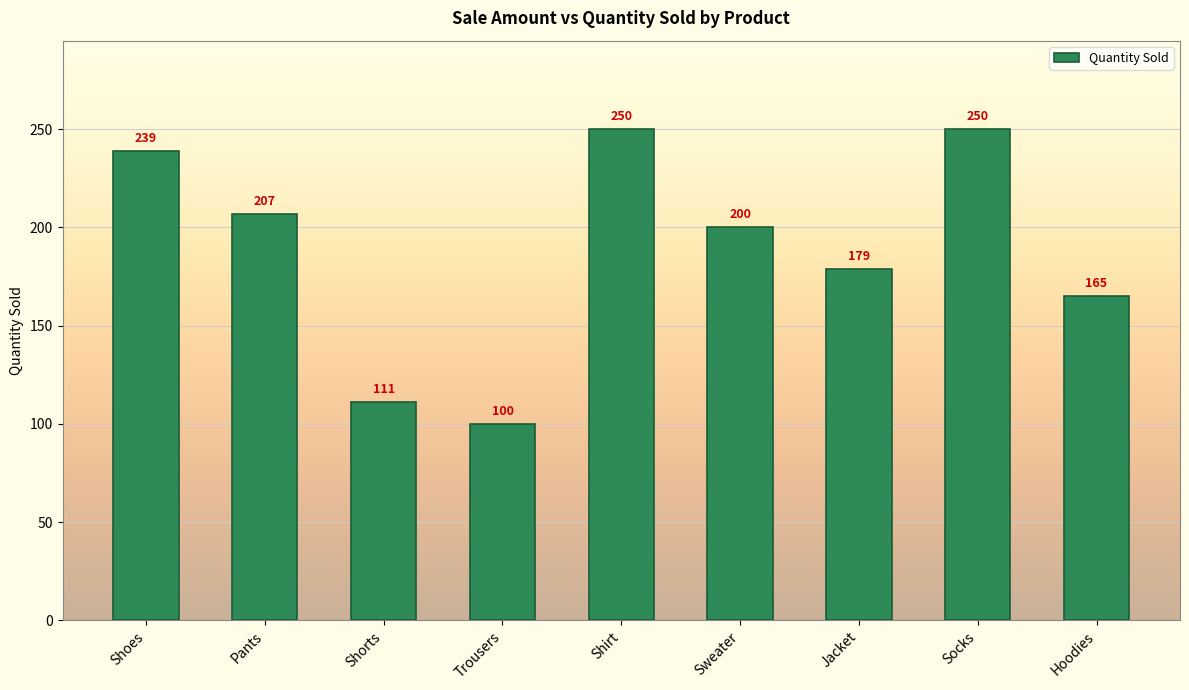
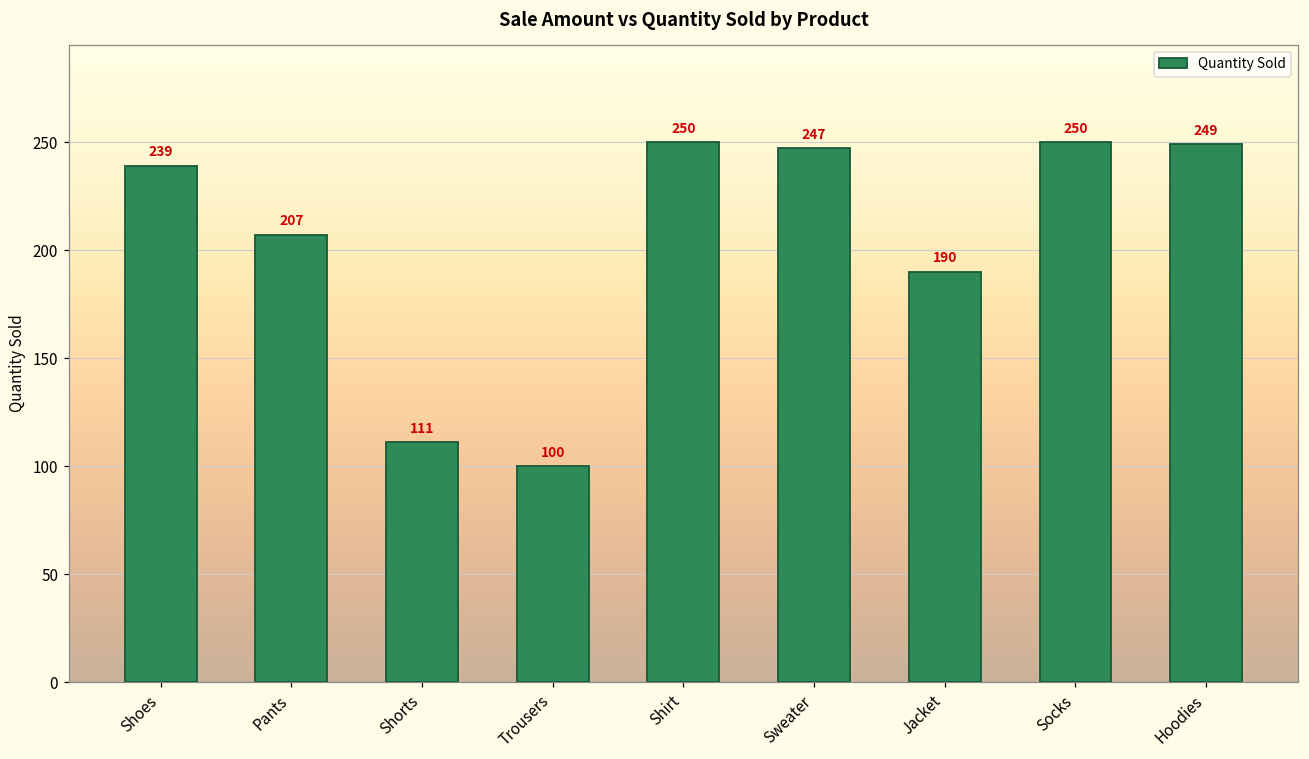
  {
    "Shoes": 239,
    "Pants": 207,
    "Shorts": 111,
    "Trousers": 100,
    "Shirt": 250,
-   "Sweater": 200,
-   "Jacket": 179,
+   "Sweater": 247,
+   "Jacket": 190,
    "Socks": 250,
-   "Hoodies": 165
+   "Hoodies": 249
  }
